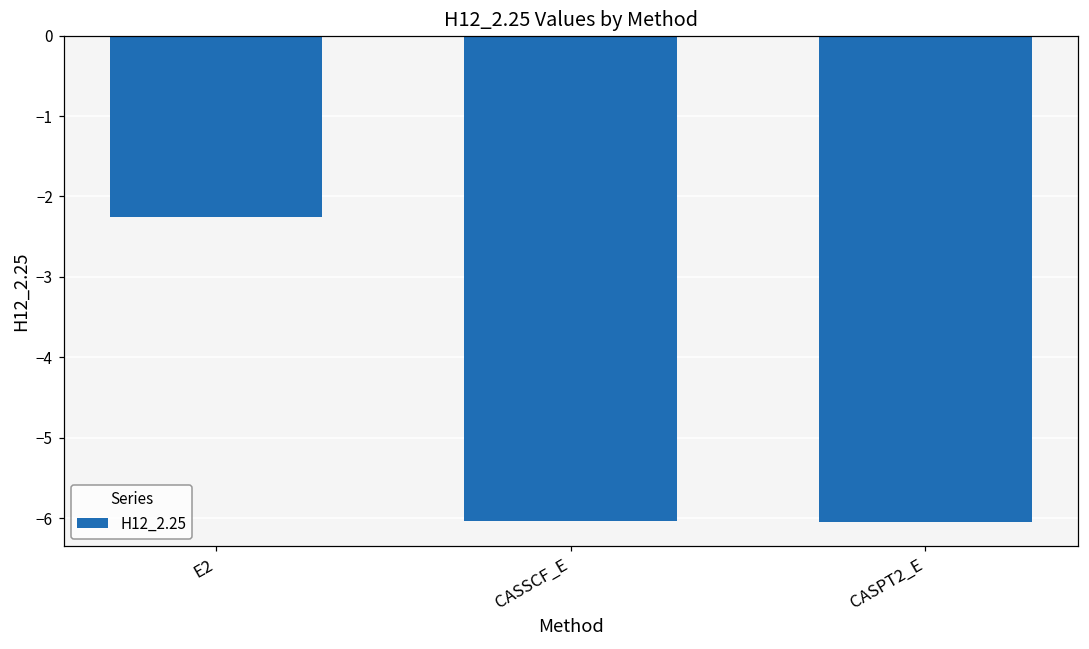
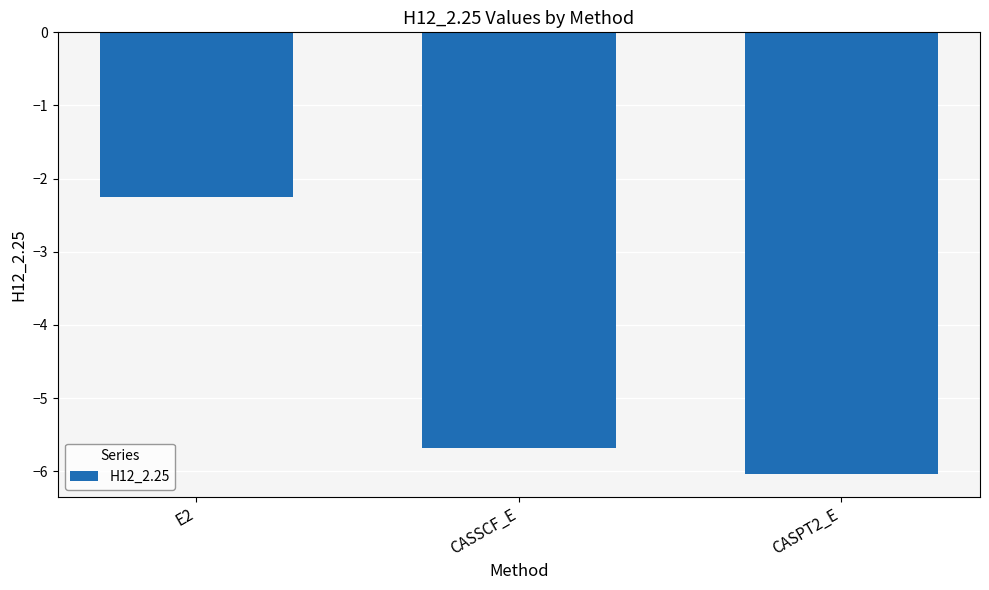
  {
    "E2": -2.3,
-   "CASSCF_E": -6.0,
+   "CASSCF_E": -5.7,
    "CASPT2_E": -6.0
  }
